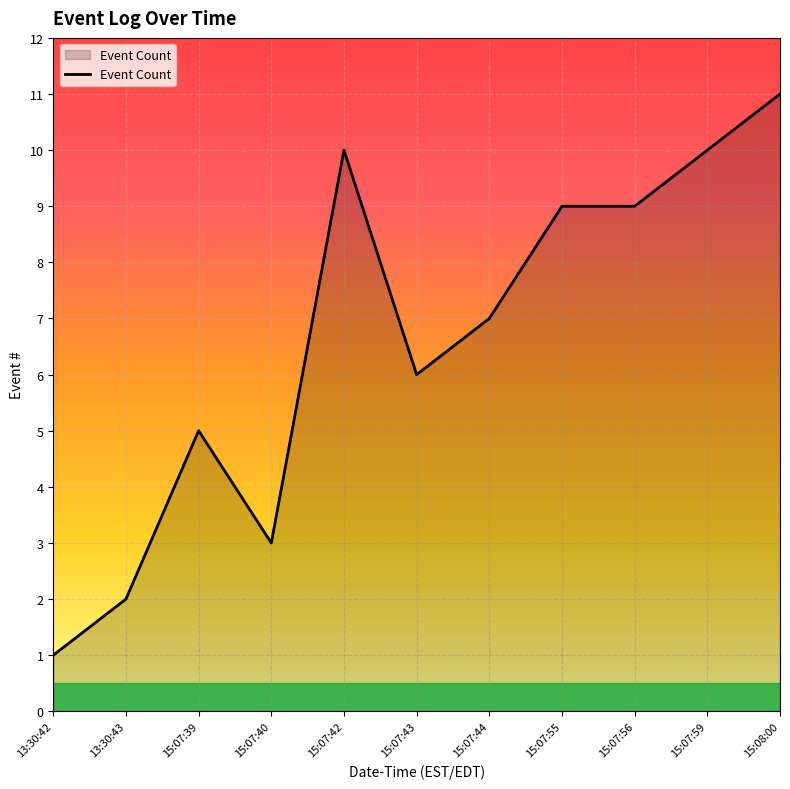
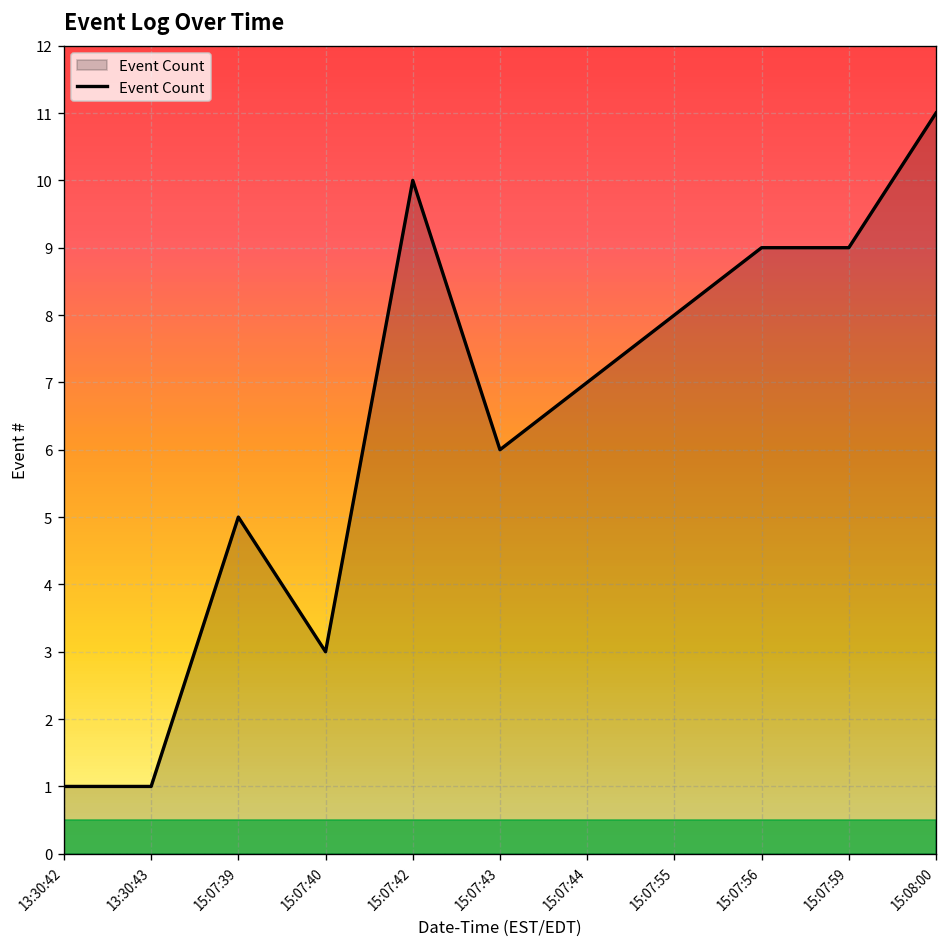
  {
    "13:30:42": 1,
-   "13:30:43": 2,
+   "13:30:43": 1,
    "15:07:39": 5,
    "15:07:40": 3,
    "15:07:42": 10,
    "15:07:43": 6,
    "15:07:44": 7,
-   "15:07:55": 9,
+   "15:07:55": 8,
    "15:07:56": 9,
-   "15:07:59": 10,
+   "15:07:59": 9,
    "15:08:00": 11
  }
